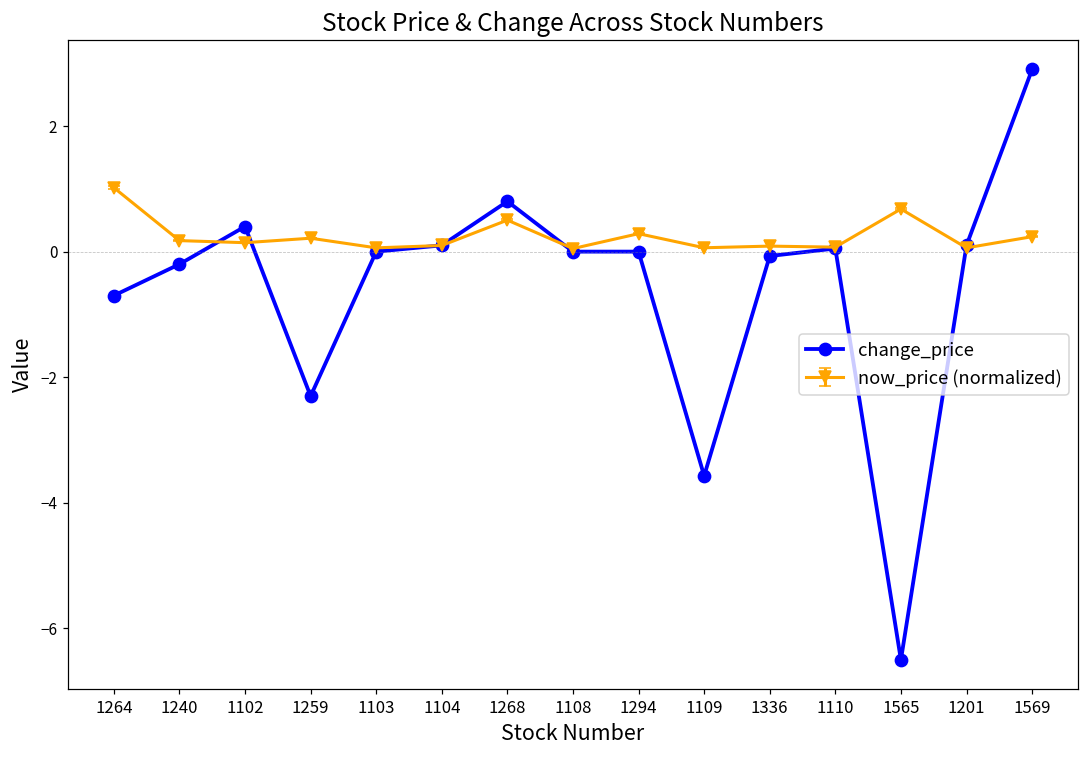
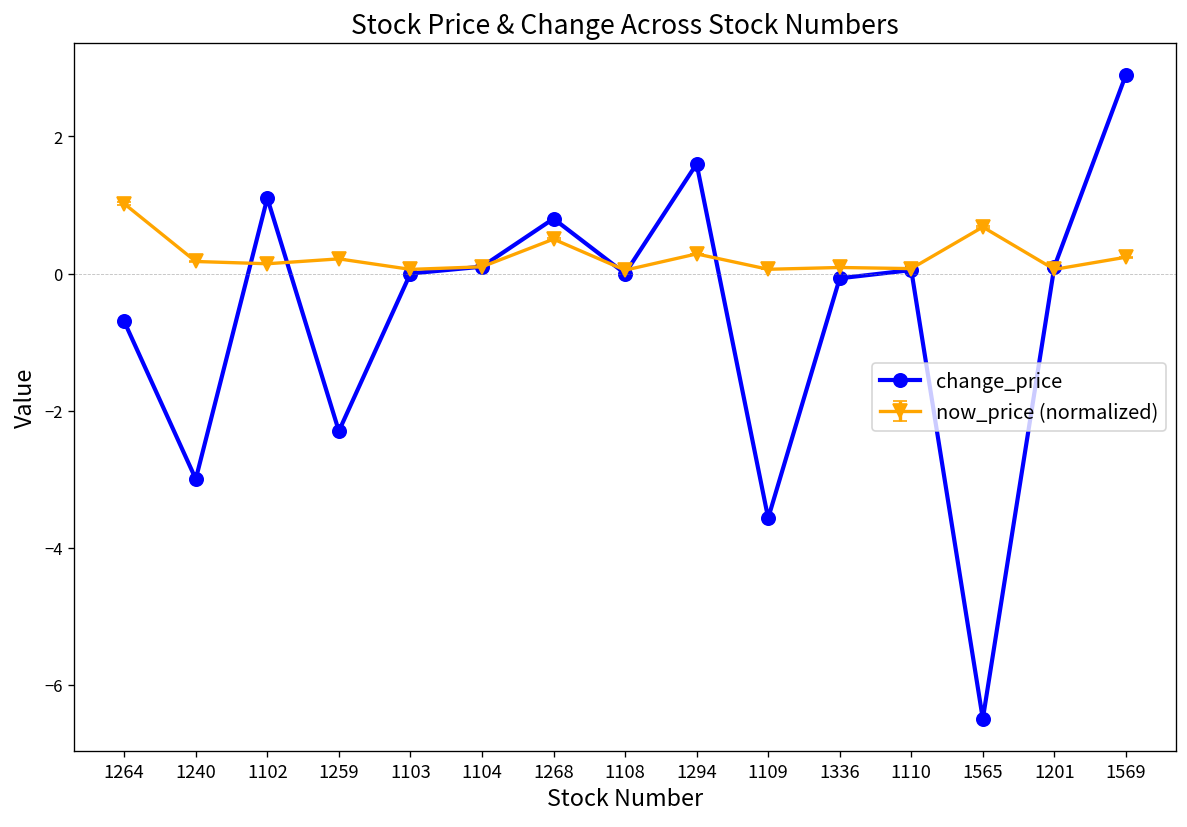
  {
    "change_price": {
      "1264": -0.7,
-     "1240": -0.2,
-     "1102": 0.4,
+     "1240": -3.0,
+     "1102": 1.1,
      "1259": -2.3,
      "1103": 0.0,
      "1268": 0.8,
      "1108": 0.0,
-     "1294": 0.0,
+     "1294": 1.6,
      "1109": -3.6,
      "1336": -0.1,
      "1565": -6.5,
      "1569": 2.9
    }
  }
